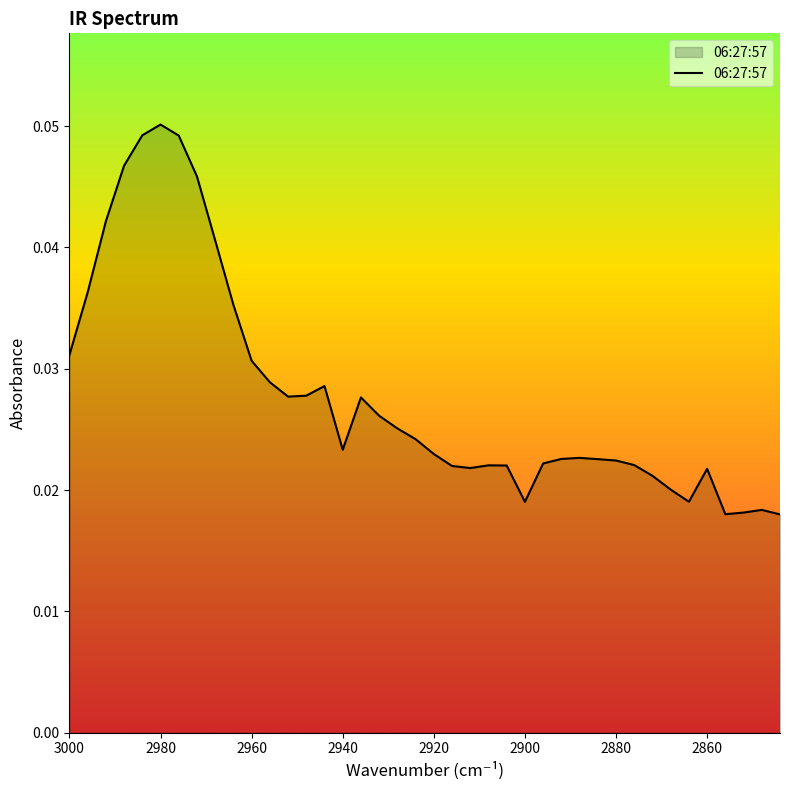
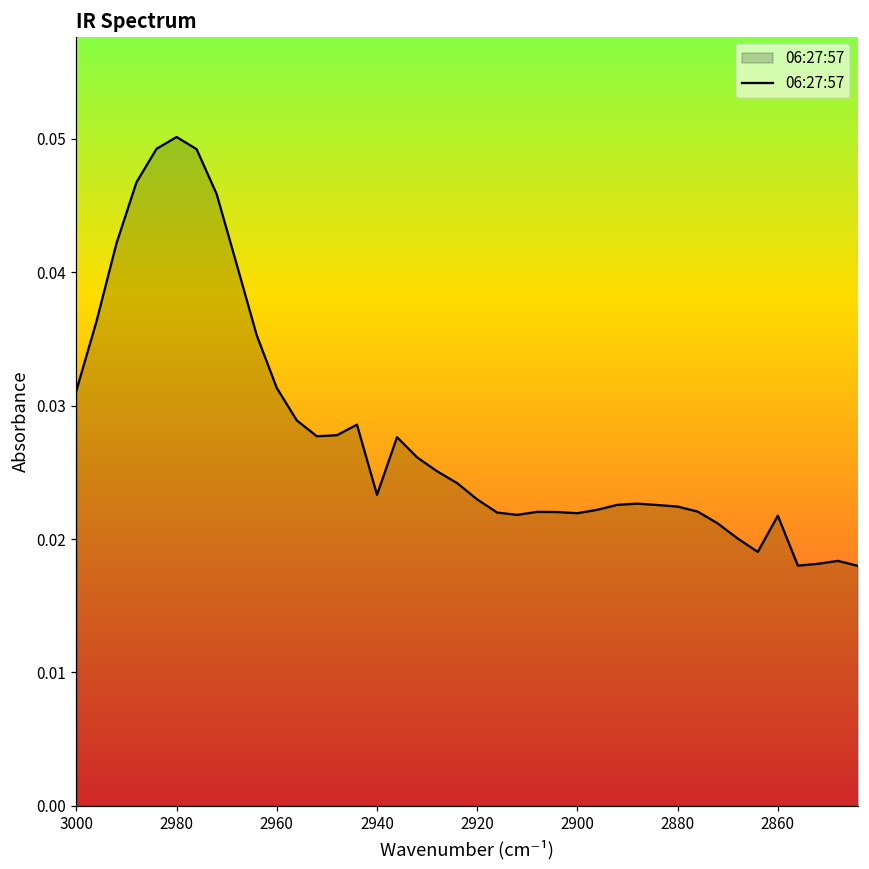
  {
    "3000": 0.0311,
    "2980": 0.0501,
-   "2960": 0.0307,
+   "2960": 0.0313,
    "2940": 0.0233,
    "2920": 0.0230,
-   "2900": 0.0190,
+   "2900": 0.0219,
    "2880": 0.0224,
    "2860": 0.0217
  }
